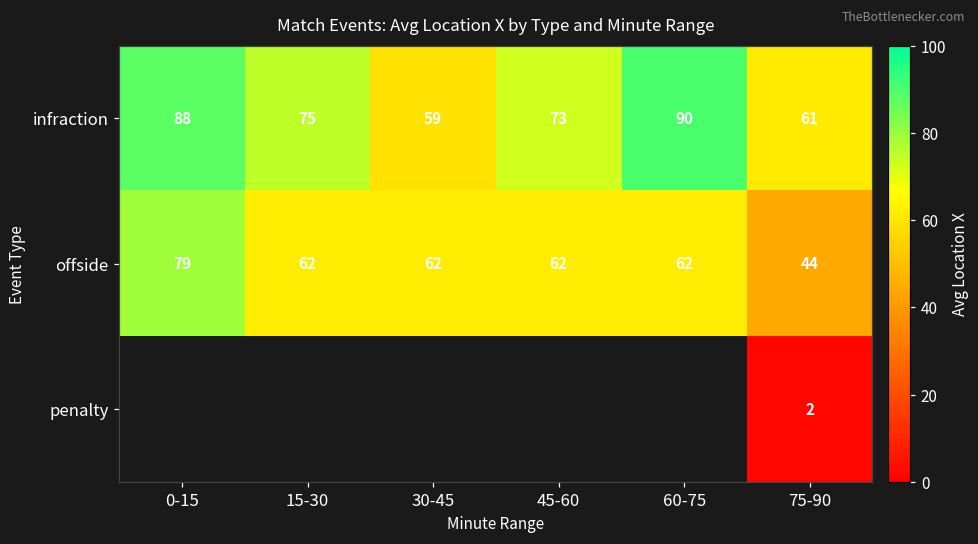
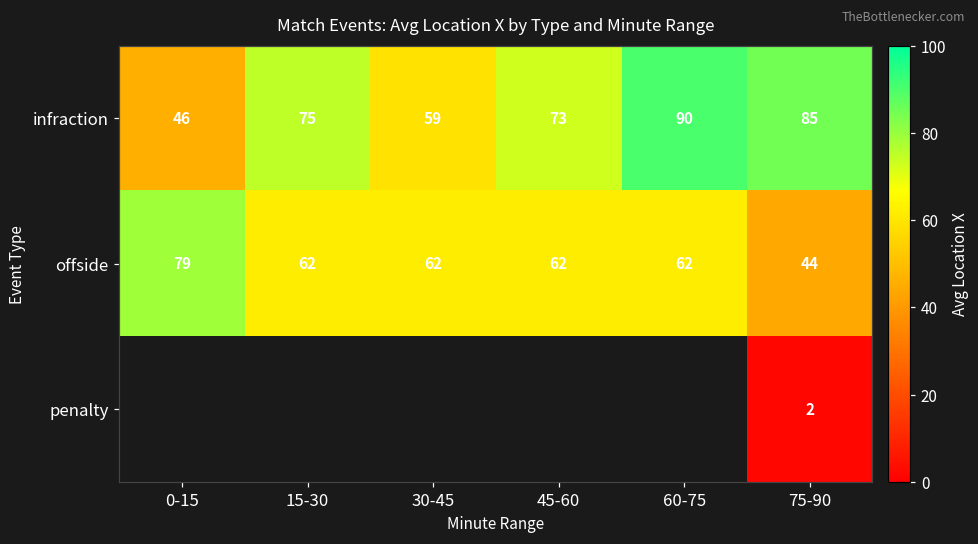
  {
    "infraction": {
-     "0-15": 88,
+     "0-15": 46,
      "15-30": 75,
      "30-45": 59,
      "45-60": 73,
      "60-75": 90,
-     "75-90": 61
+     "75-90": 85
    },
    "offside": {
      "0-15": 79,
      "15-30": 62,
      "30-45": 62,
      "45-60": 62,
      "60-75": 62,
      "75-90": 44
    },
    "penalty": {
      "75-90": 2
    }
  }
